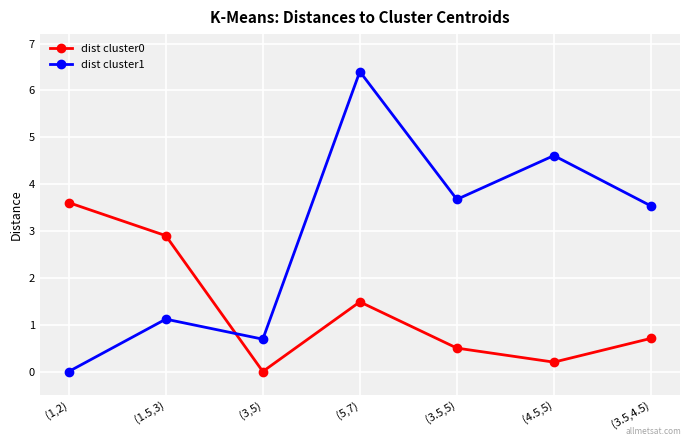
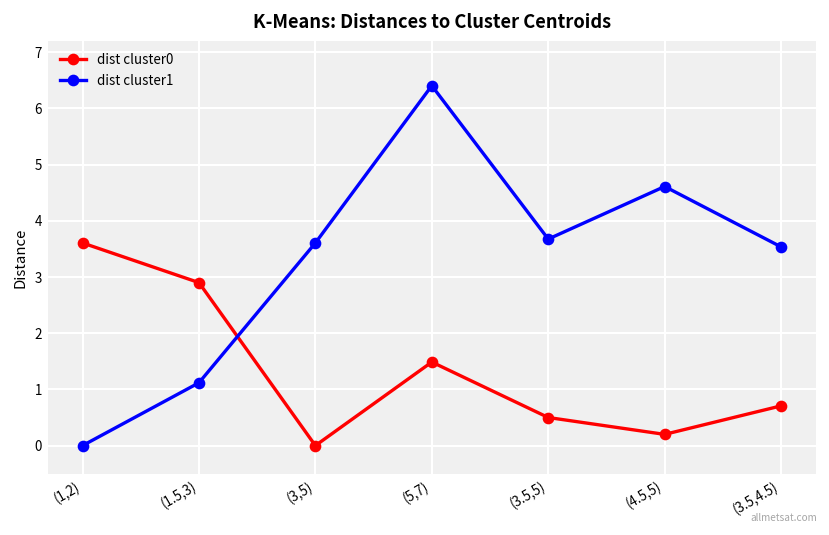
  {
    "dist cluster0": {
      "(1,2)": 3.6,
      "(1.5,3)": 2.9,
      "(3,5)": 0.0,
      "(5,7)": 1.5,
      "(3.5,5)": 0.5,
      "(4.5,5)": 0.2,
      "(3.5,4.5)": 0.7
    },
    "dist cluster1": {
      "(1,2)": 0.0,
      "(1.5,3)": 1.1,
-     "(3,5)": 0.7,
+     "(3,5)": 3.6,
      "(5,7)": 6.4,
      "(3.5,5)": 3.7,
      "(4.5,5)": 4.6,
      "(3.5,4.5)": 3.5
    }
  }
